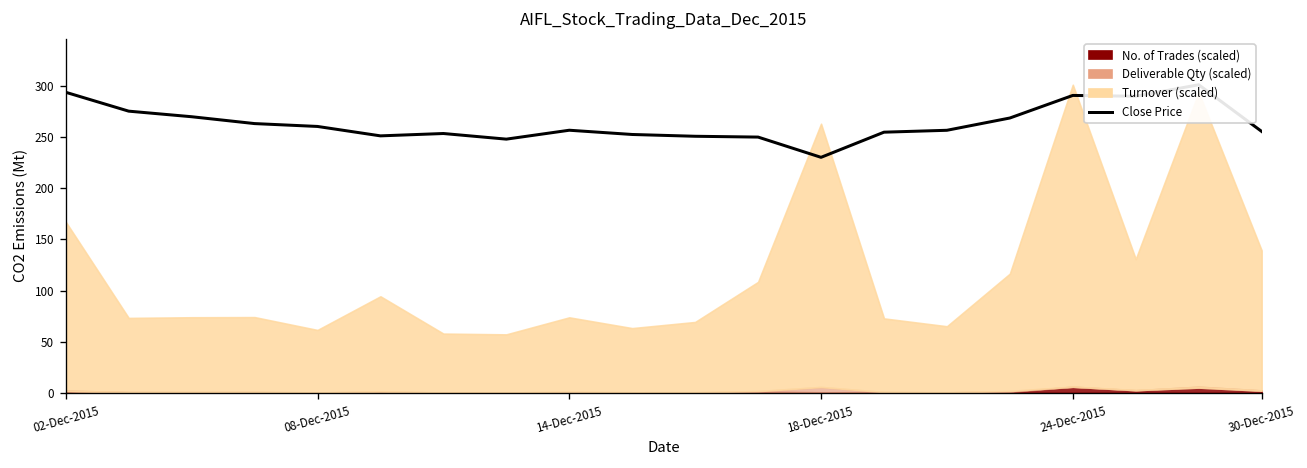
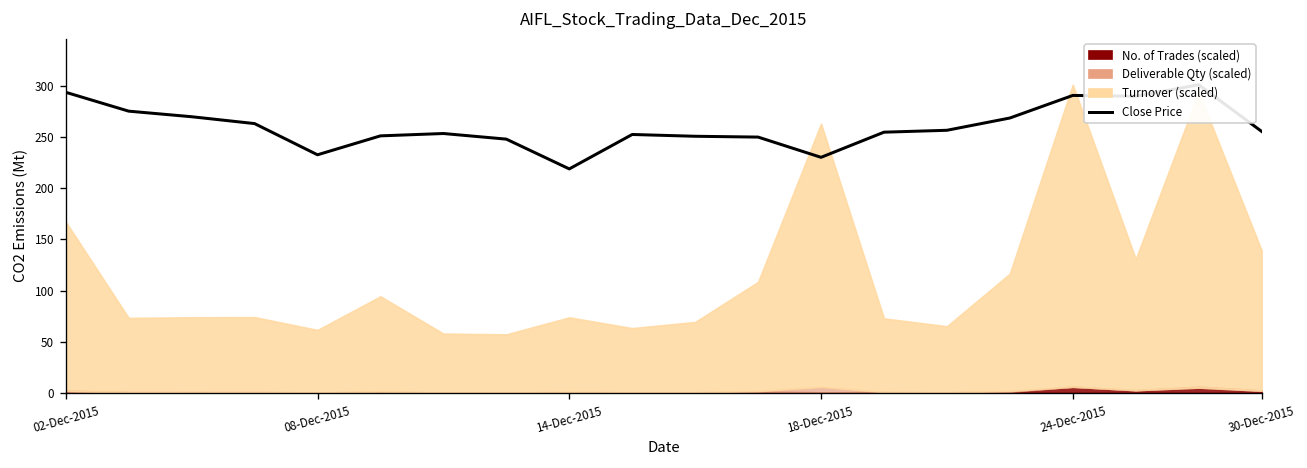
  {
    "Close Price": {
      "02-Dec-2015": 290,
-     "08-Dec-2015": 260,
-     "14-Dec-2015": 260,
+     "08-Dec-2015": 230,
+     "14-Dec-2015": 220,
      "18-Dec-2015": 230,
      "24-Dec-2015": 290,
      "30-Dec-2015": 260
    }
  }
